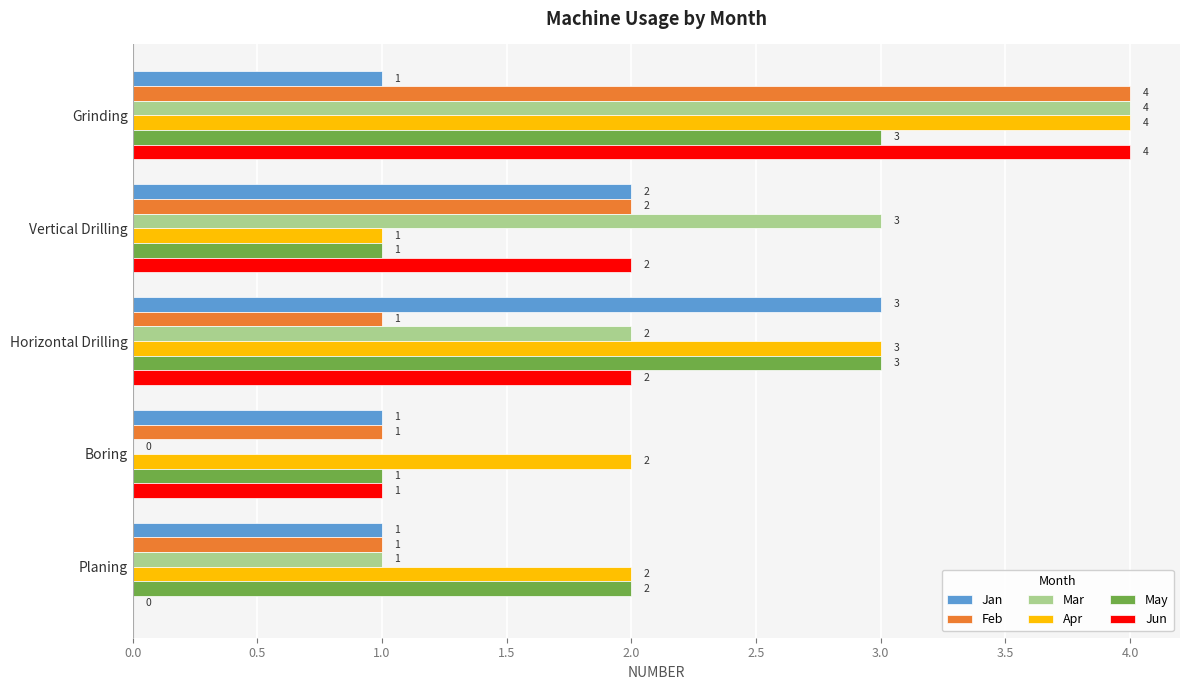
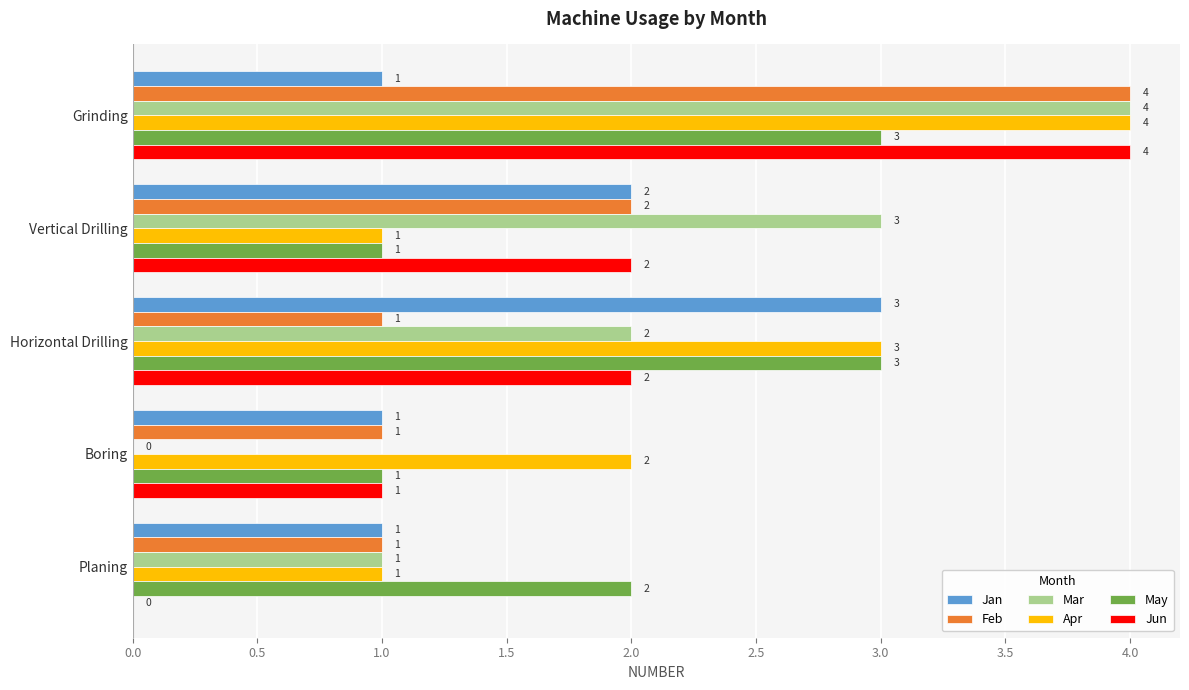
  {
    "Jan": {
      "Grinding": 1,
      "Vertical Drilling": 2,
      "Horizontal Drilling": 3,
      "Boring": 1,
      "Planing": 1
    },
    "Feb": {
      "Grinding": 4,
      "Vertical Drilling": 2,
      "Horizontal Drilling": 1,
      "Boring": 1,
      "Planing": 1
    },
    "Mar": {
      "Grinding": 4,
      "Vertical Drilling": 3,
      "Horizontal Drilling": 2,
      "Boring": 0,
      "Planing": 1
    },
    "Apr": {
      "Grinding": 4,
      "Vertical Drilling": 1,
      "Horizontal Drilling": 3,
      "Boring": 2,
-     "Planing": 2
+     "Planing": 1
    },
    "May": {
      "Grinding": 3,
      "Vertical Drilling": 1,
      "Horizontal Drilling": 3,
      "Boring": 1,
      "Planing": 2
    },
    "Jun": {
      "Grinding": 4,
      "Vertical Drilling": 2,
      "Horizontal Drilling": 2,
      "Boring": 1,
      "Planing": 0
    }
  }
